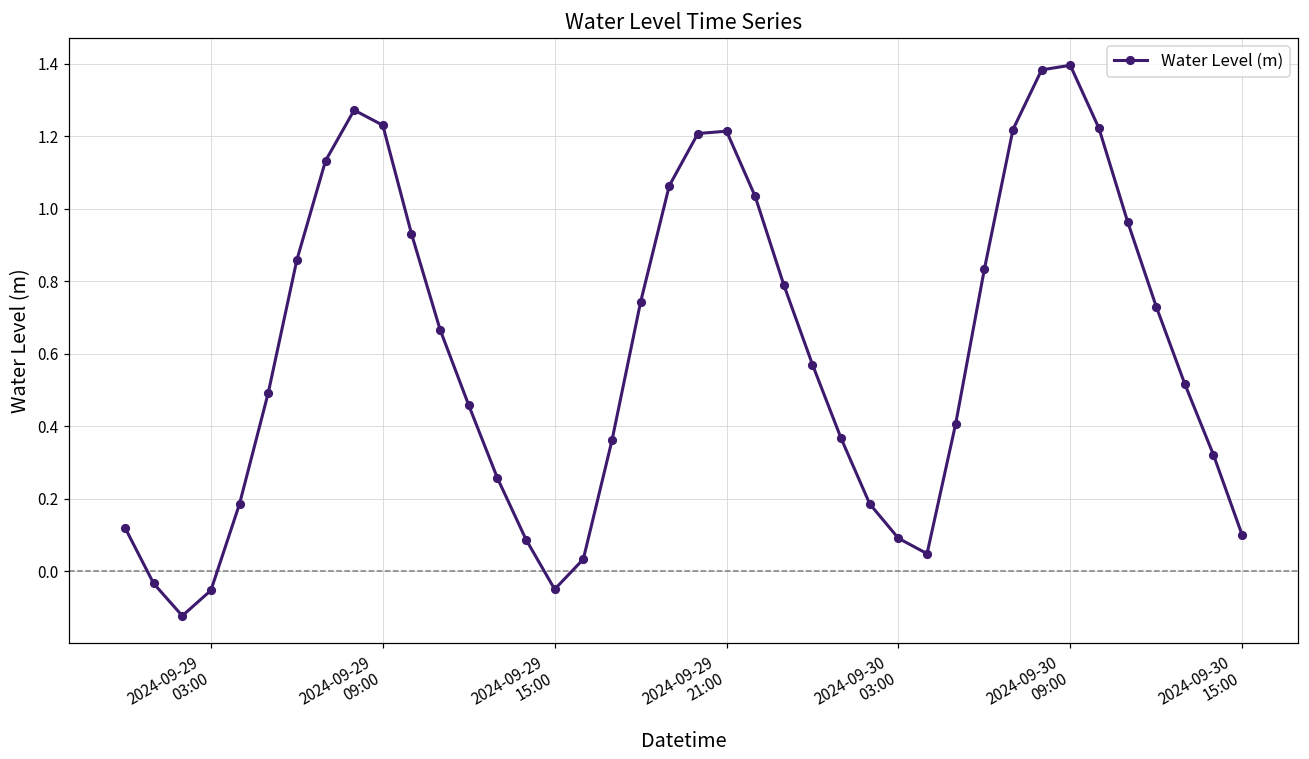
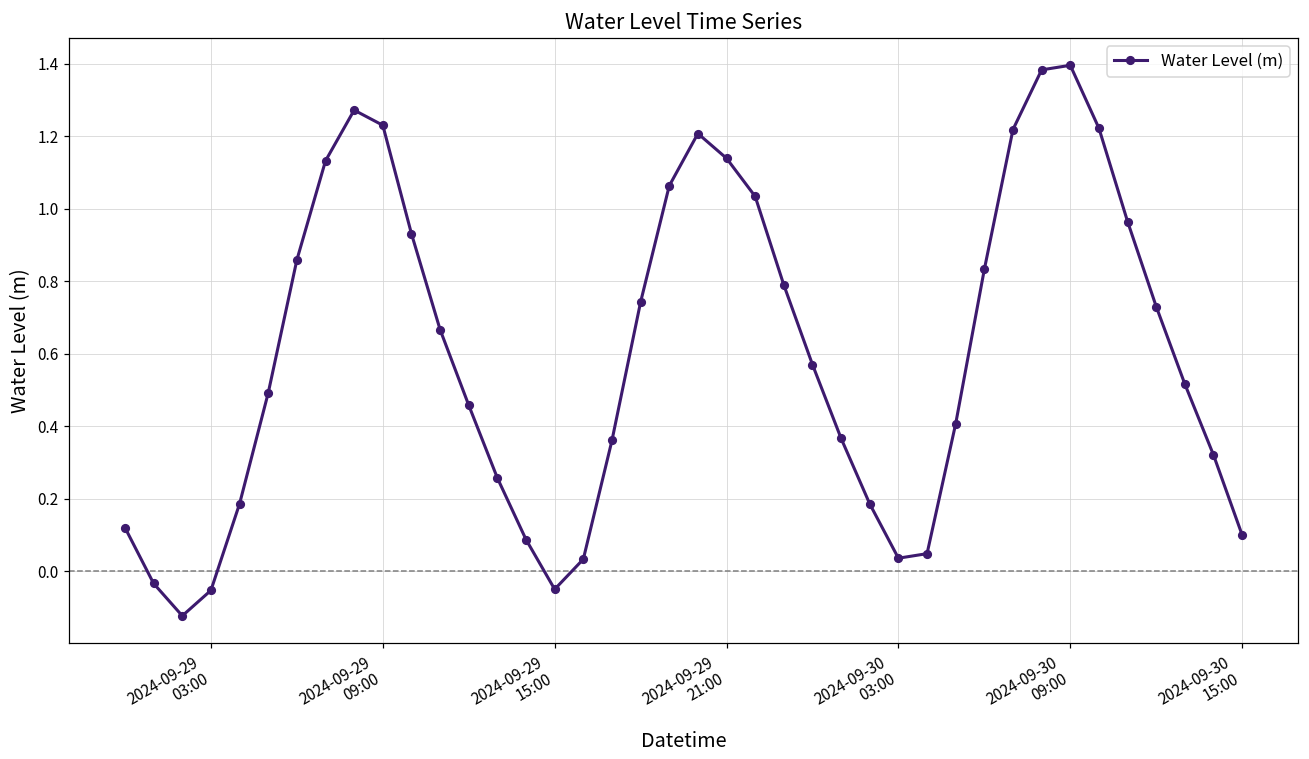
  {
    "2024-09-29 03:00": -0.05,
    "2024-09-29 09:00": 1.23,
    "2024-09-29 15:00": -0.05,
-   "2024-09-29 21:00": 1.21,
-   "2024-09-30 03:00": 0.09,
+   "2024-09-29 21:00": 1.14,
+   "2024-09-30 03:00": 0.04,
    "2024-09-30 09:00": 1.40,
    "2024-09-30 15:00": 0.10
  }
